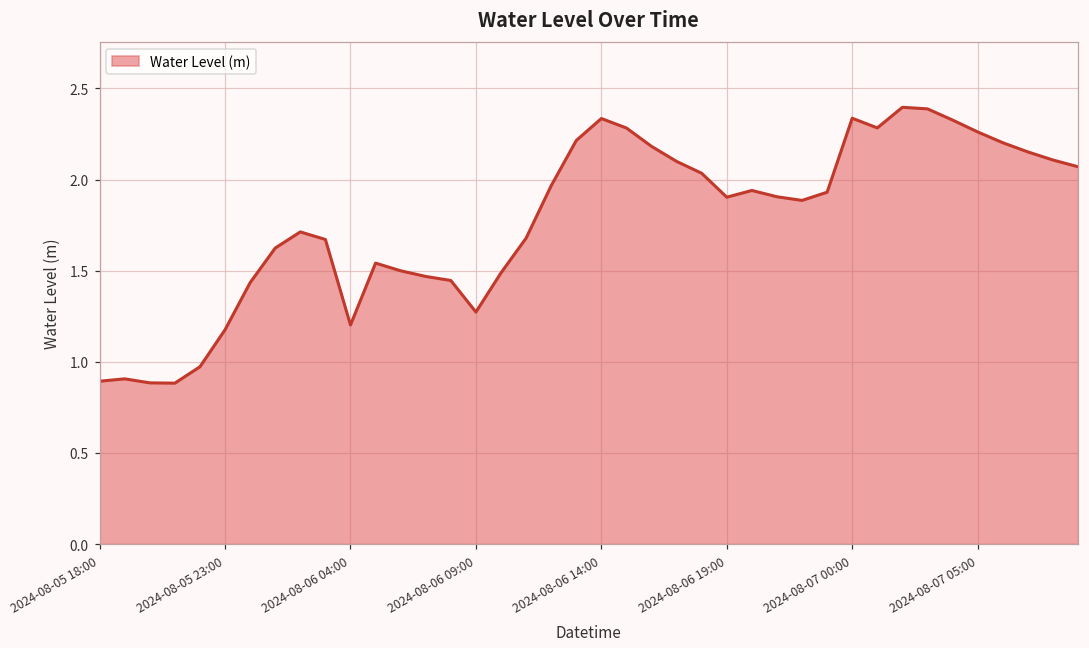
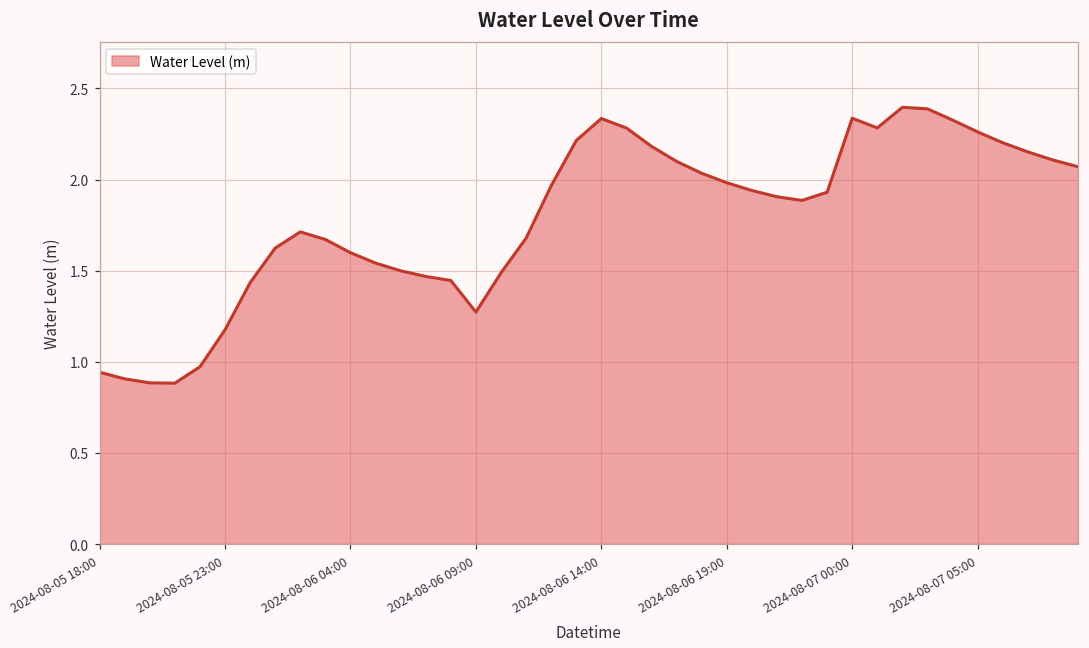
  {
-   "2024-08-05 18:00": 0.89,
+   "2024-08-05 18:00": 0.94,
    "2024-08-05 23:00": 1.18,
-   "2024-08-06 04:00": 1.20,
+   "2024-08-06 04:00": 1.60,
    "2024-08-06 09:00": 1.27,
    "2024-08-06 14:00": 2.33,
-   "2024-08-06 19:00": 1.90,
+   "2024-08-06 19:00": 1.98,
    "2024-08-07 00:00": 2.34,
    "2024-08-07 05:00": 2.26
  }
